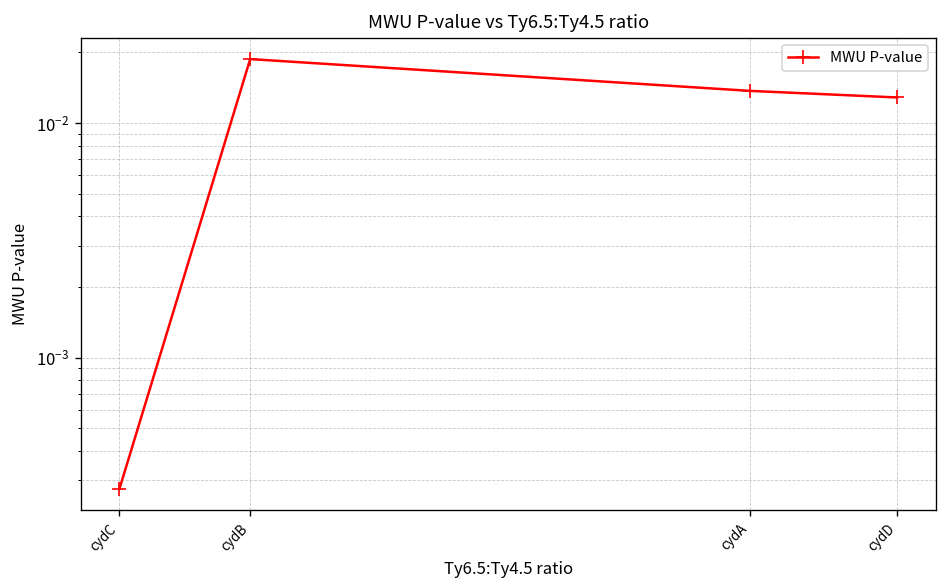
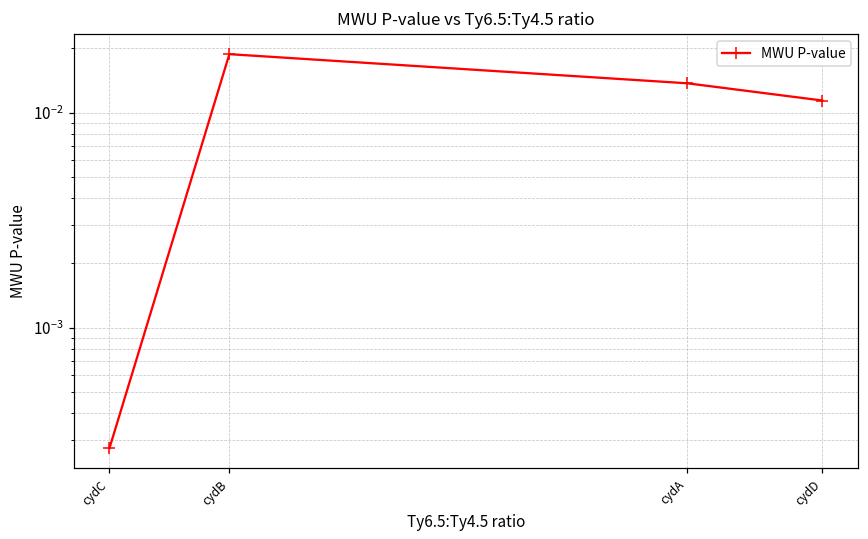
  {
    "cydC": 0.00028,
    "cydB": 0.019,
    "cydA": 0.014,
-   "cydD": 0.013
+   "cydD": 0.011
  }
